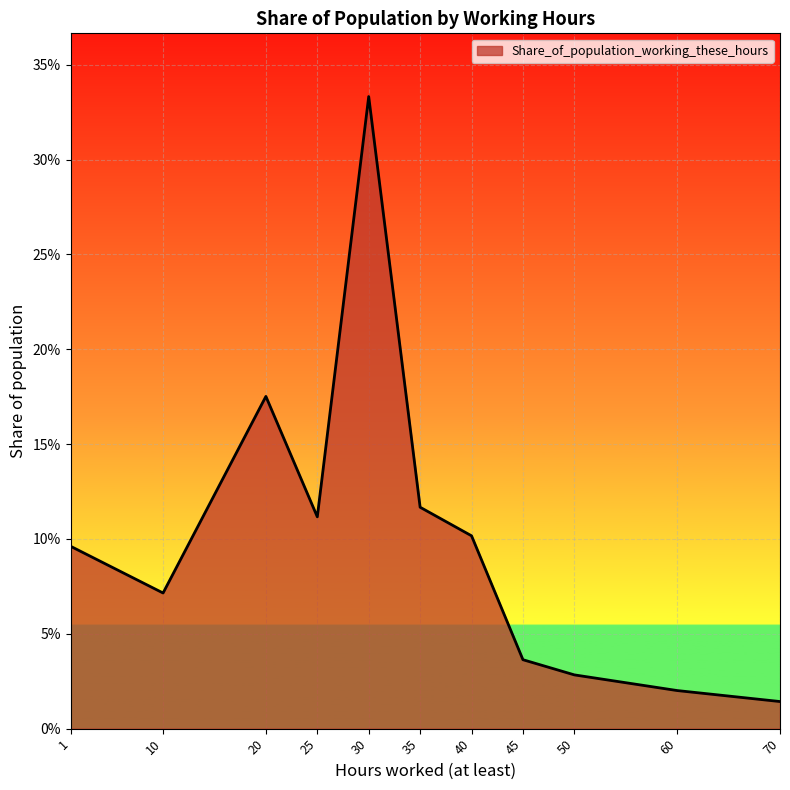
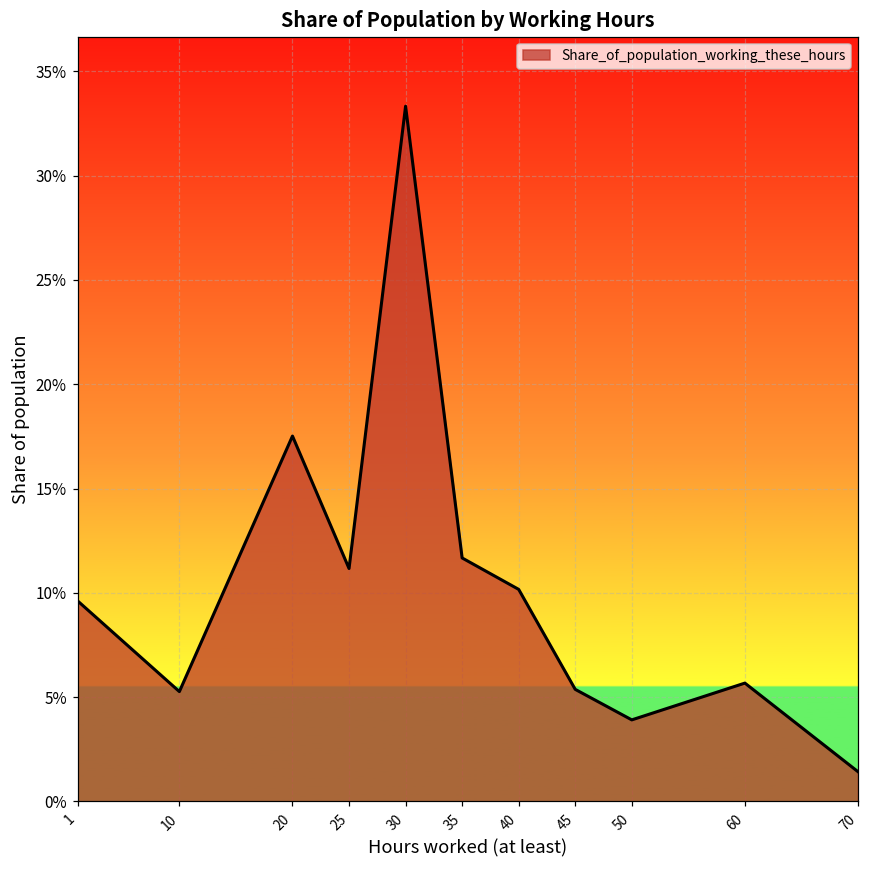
  {
    "1": "9.6%",
-   "10": "7.1%",
+   "10": "5.3%",
    "20": "17.5%",
    "25": "11.2%",
    "30": "33.3%",
    "35": "11.7%",
    "40": "10.2%",
-   "45": "3.6%",
-   "50": "2.8%",
-   "60": "2.0%",
+   "45": "5.4%",
+   "50": "3.9%",
+   "60": "5.7%",
    "70": "1.4%"
  }
